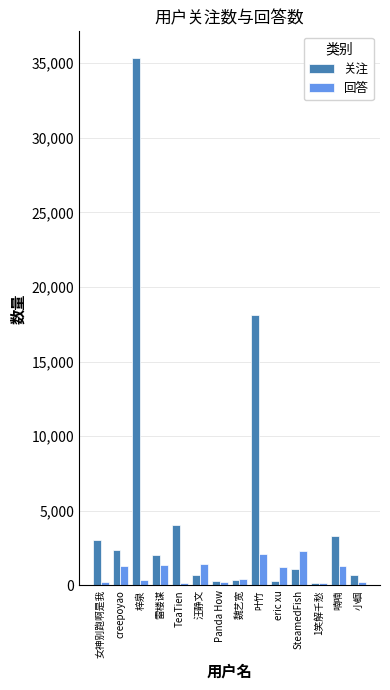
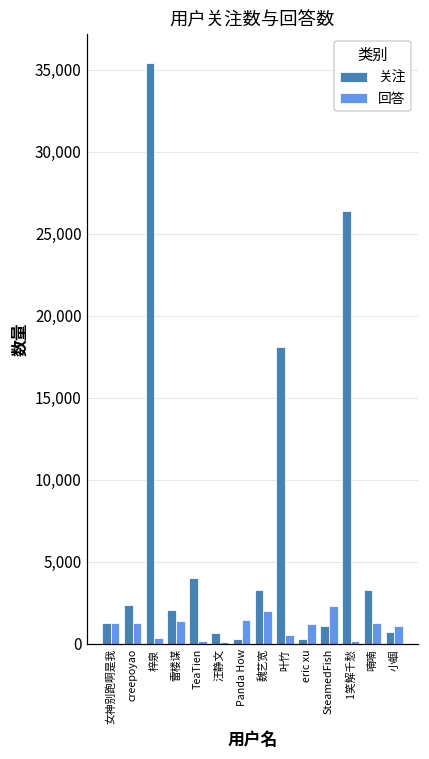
  {
    "关注": {
-     "女神别跑啊是我": "3,100",
+     "女神别跑啊是我": "1,300",
      "creepoyao": "2,400",
      "梓泉": "35,400",
      "雷楼谋": "2,100",
      "TeaTien": "4,000",
      "汪静文": "700",
      "Panda How": "300",
-     "魏艺宽": "400",
+     "魏艺宽": "3,300",
      "叶竹": "18,100",
      "eric xu": "300",
      "SteamedFish": "1,100",
-     "1笑解千愁": "200",
+     "1笑解千愁": "26,400",
      "喃喃": "3,300",
      "小蝈": "700"
    },
    "回答": {
-     "女神别跑啊是我": "200",
+     "女神别跑啊是我": "1,300",
      "creepoyao": "1,300",
      "梓泉": "300",
      "雷楼谋": "1,400",
-     "汪静文": "1,500",
-     "Panda How": "200",
-     "魏艺宽": "400",
-     "叶竹": "2,100",
+     "汪静文": "100",
+     "Panda How": "1,400",
+     "魏艺宽": "2,000",
+     "叶竹": "500",
      "eric xu": "1,200",
      "SteamedFish": "2,300",
      "喃喃": "1,300",
-     "小蝈": "200"
+     "小蝈": "1,100"
    }
  }
